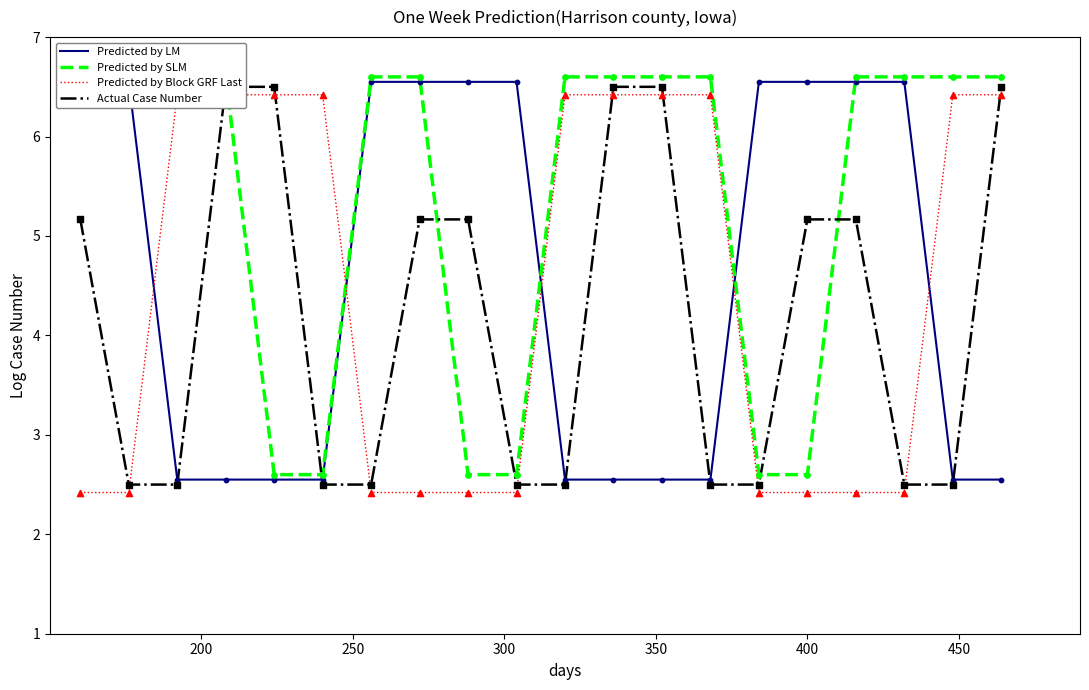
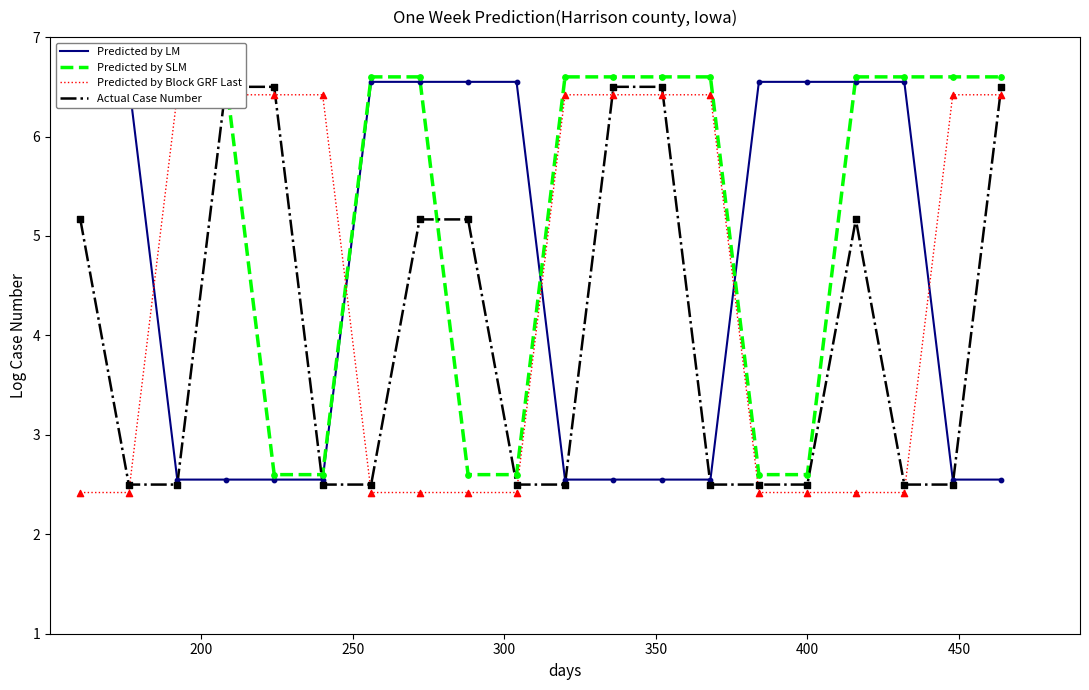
  {
    "Predicted by LM": {
      "400": 6.6
    },
    "Predicted by SLM": {
      "400": 2.6
    },
    "Predicted by Block GRF Last": {
      "400": 2.4
    },
    "Actual Case Number": {
-     "400": 5.2
+     "400": 2.5
    }
  }
